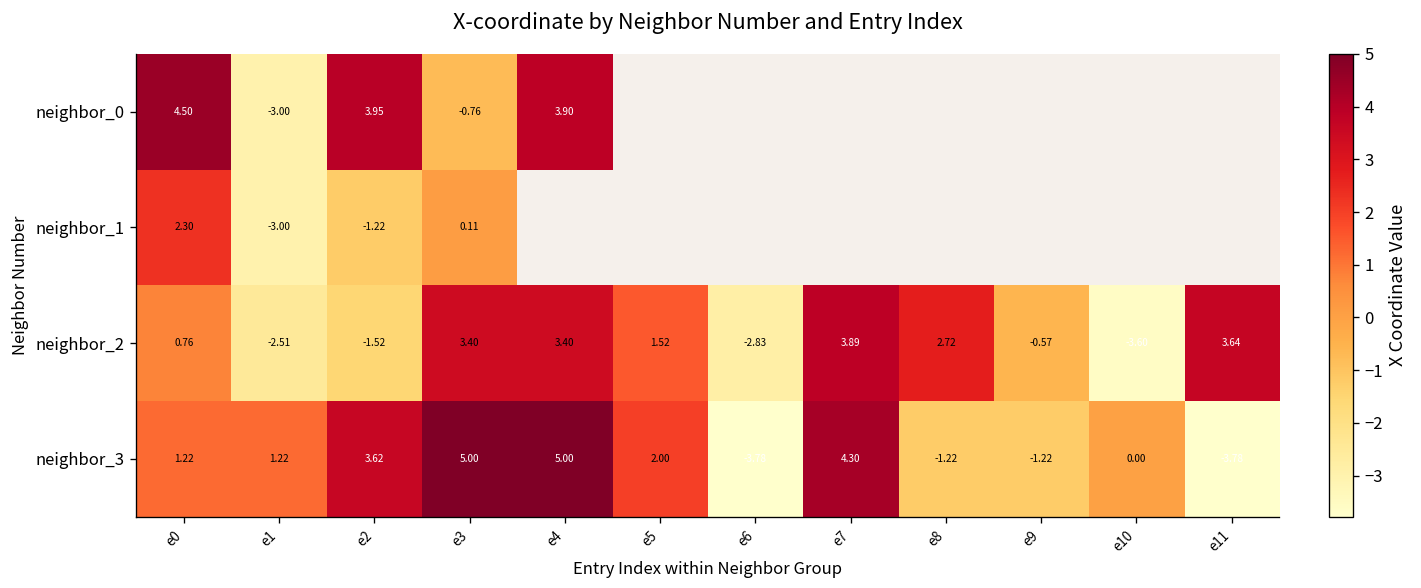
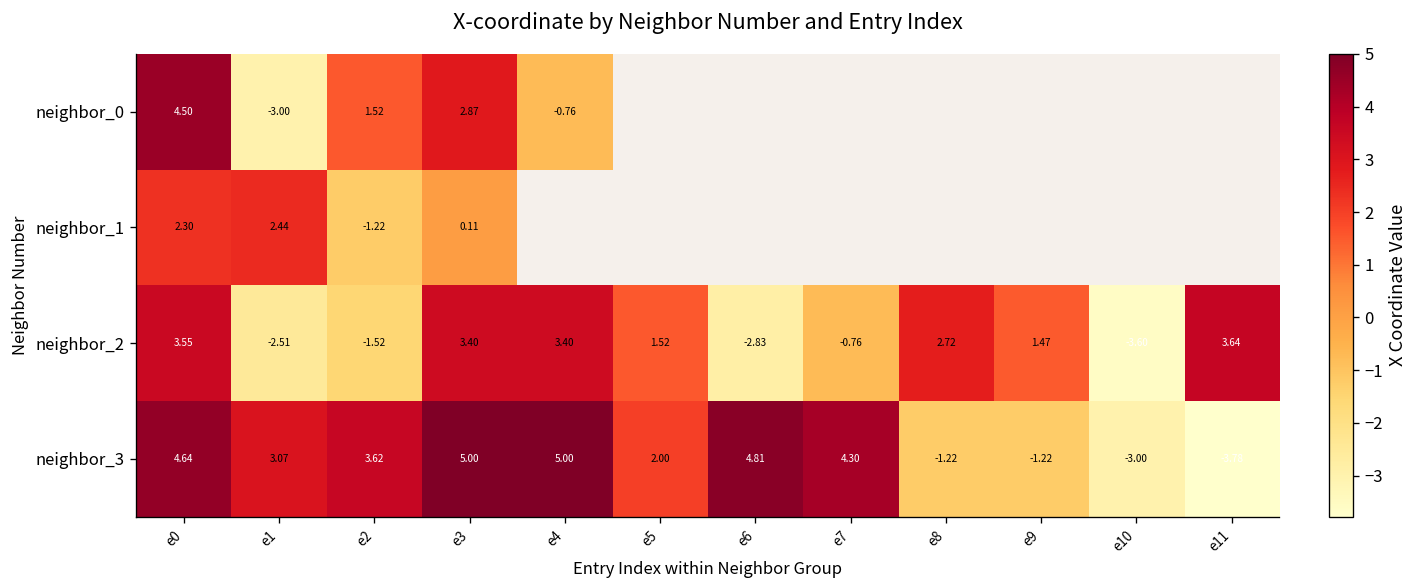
  {
    "neighbor_0": {
      "e0": 4.50,
      "e1": -3.00,
-     "e2": 3.95,
-     "e3": -0.76,
-     "e4": 3.90
+     "e2": 1.52,
+     "e3": 2.87,
+     "e4": -0.76
    },
    "neighbor_1": {
      "e0": 2.30,
-     "e1": -3.00,
+     "e1": 2.44,
      "e2": -1.22,
      "e3": 0.11
    },
    "neighbor_2": {
-     "e0": 0.76,
+     "e0": 3.55,
      "e1": -2.51,
      "e2": -1.52,
      "e3": 3.40,
      "e4": 3.40,
      "e5": 1.52,
      "e6": -2.83,
-     "e7": 3.89,
+     "e7": -0.76,
      "e8": 2.72,
-     "e9": -0.57,
+     "e9": 1.47,
      "e10": -3.60,
      "e11": 3.64
    },
    "neighbor_3": {
-     "e0": 1.22,
-     "e1": 1.22,
+     "e0": 4.64,
+     "e1": 3.07,
      "e2": 3.62,
      "e3": 5.00,
      "e4": 5.00,
      "e5": 2.00,
-     "e6": -3.78,
+     "e6": 4.81,
      "e7": 4.30,
      "e8": -1.22,
      "e9": -1.22,
-     "e10": 0.00,
+     "e10": -3.00,
      "e11": -3.78
    }
  }
